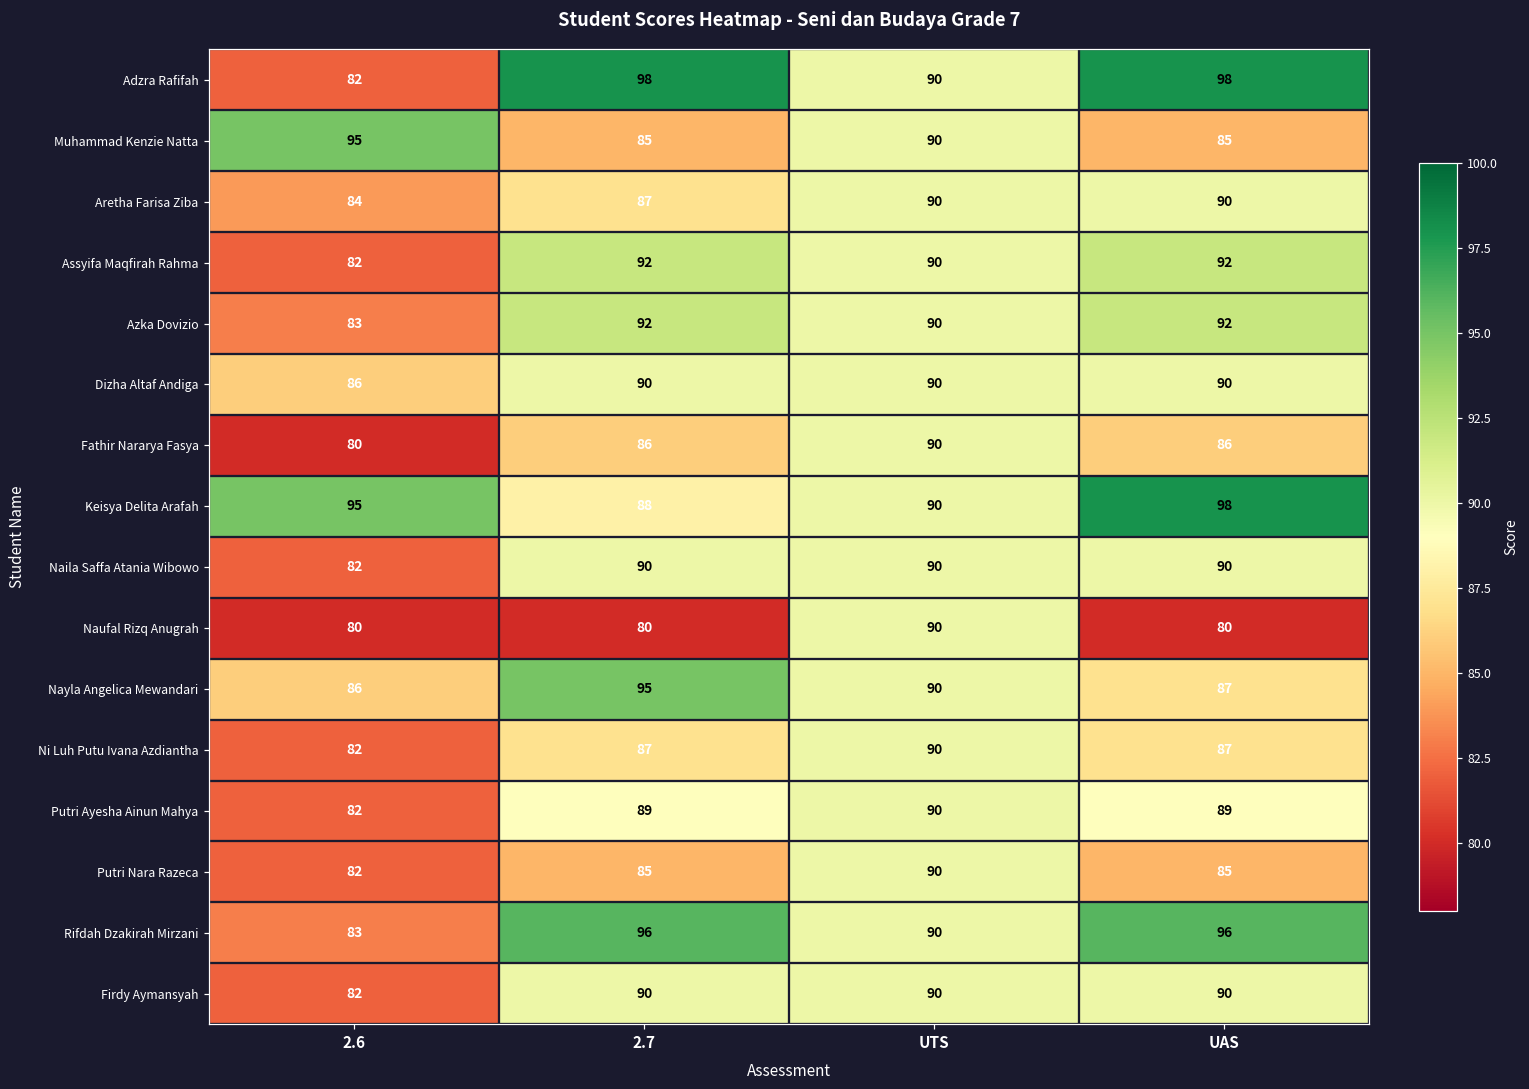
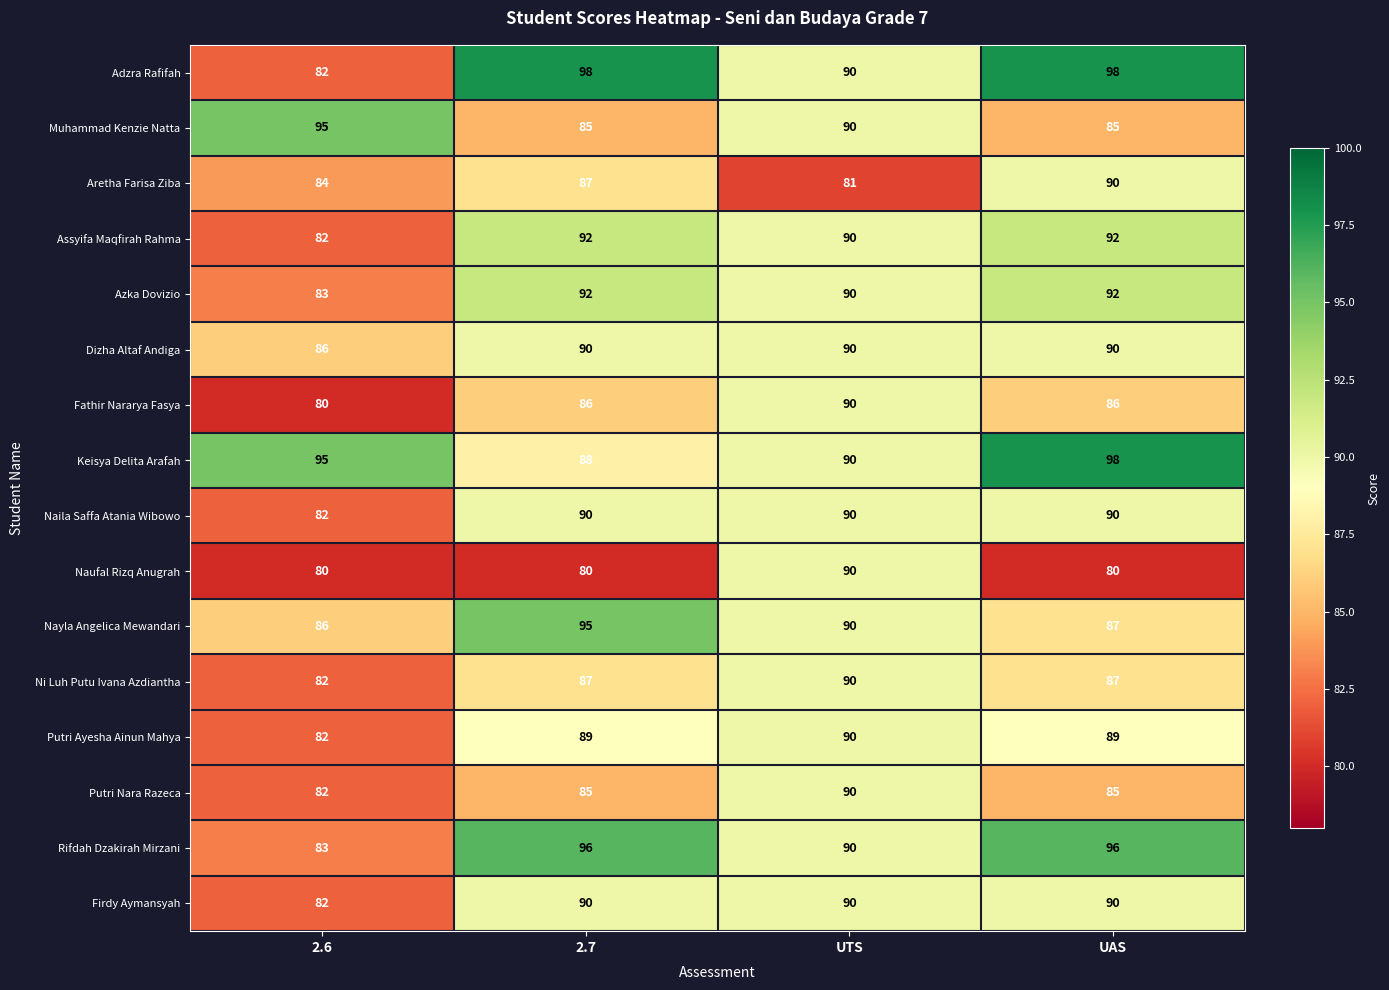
  {
    "Adzra Rafifah": {
      "2.6": 82,
      "2.7": 98,
      "UTS": 90,
      "UAS": 98
    },
    "Muhammad Kenzie Natta": {
      "2.6": 95,
      "2.7": 85,
      "UTS": 90,
      "UAS": 85
    },
    "Aretha Farisa Ziba": {
      "2.6": 84,
      "2.7": 87,
-     "UTS": 90,
+     "UTS": 81,
      "UAS": 90
    },
    "Assyifa Maqfirah Rahma": {
      "2.6": 82,
      "2.7": 92,
      "UTS": 90,
      "UAS": 92
    },
    "Azka Dovizio": {
      "2.6": 83,
      "2.7": 92,
      "UTS": 90,
      "UAS": 92
    },
    "Dizha Altaf Andiga": {
      "2.6": 86,
      "2.7": 90,
      "UTS": 90,
      "UAS": 90
    },
    "Fathir Nararya Fasya": {
      "2.6": 80,
      "2.7": 86,
      "UTS": 90,
      "UAS": 86
    },
    "Keisya Delita Arafah": {
      "2.6": 95,
      "2.7": 88,
      "UTS": 90,
      "UAS": 98
    },
    "Naila Saffa Atania Wibowo": {
      "2.6": 82,
      "2.7": 90,
      "UTS": 90,
      "UAS": 90
    },
    "Naufal Rizq Anugrah": {
      "2.6": 80,
      "2.7": 80,
      "UTS": 90,
      "UAS": 80
    },
    "Nayla Angelica Mewandari": {
      "2.6": 86,
      "2.7": 95,
      "UTS": 90,
      "UAS": 87
    },
    "Ni Luh Putu Ivana Azdiantha": {
      "2.6": 82,
      "2.7": 87,
      "UTS": 90,
      "UAS": 87
    },
    "Putri Ayesha Ainun Mahya": {
      "2.6": 82,
      "2.7": 89,
      "UTS": 90,
      "UAS": 89
    },
    "Putri Nara Razeca": {
      "2.6": 82,
      "2.7": 85,
      "UTS": 90,
      "UAS": 85
    },
    "Rifdah Dzakirah Mirzani": {
      "2.6": 83,
      "2.7": 96,
      "UTS": 90,
      "UAS": 96
    },
    "Firdy Aymansyah": {
      "2.6": 82,
      "2.7": 90,
      "UTS": 90,
      "UAS": 90
    }
  }
